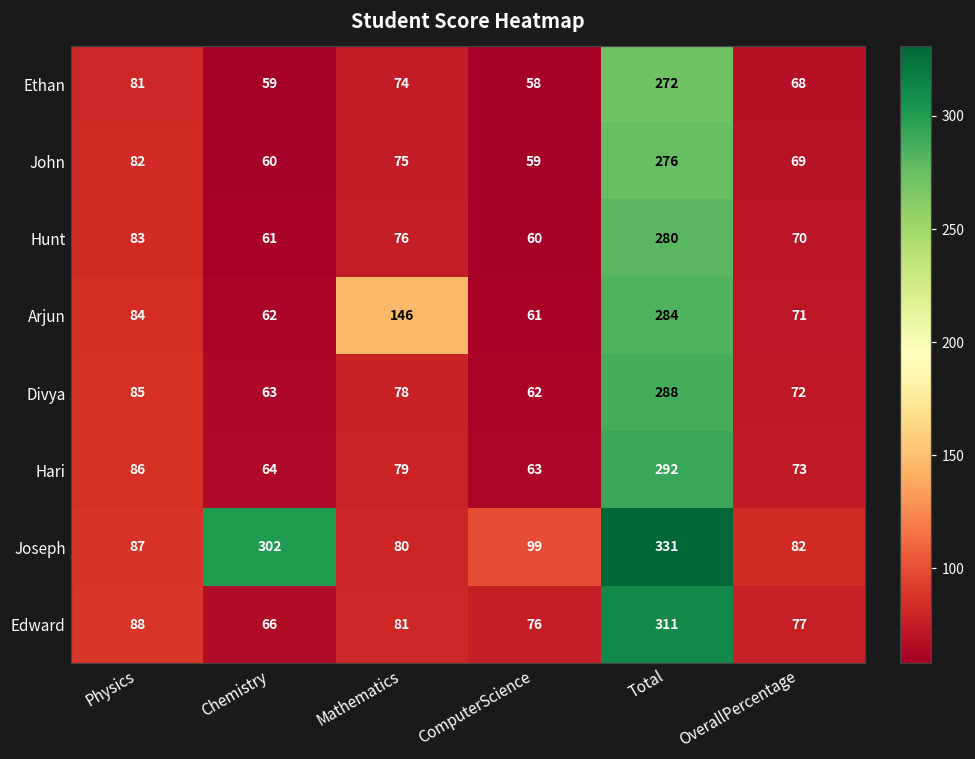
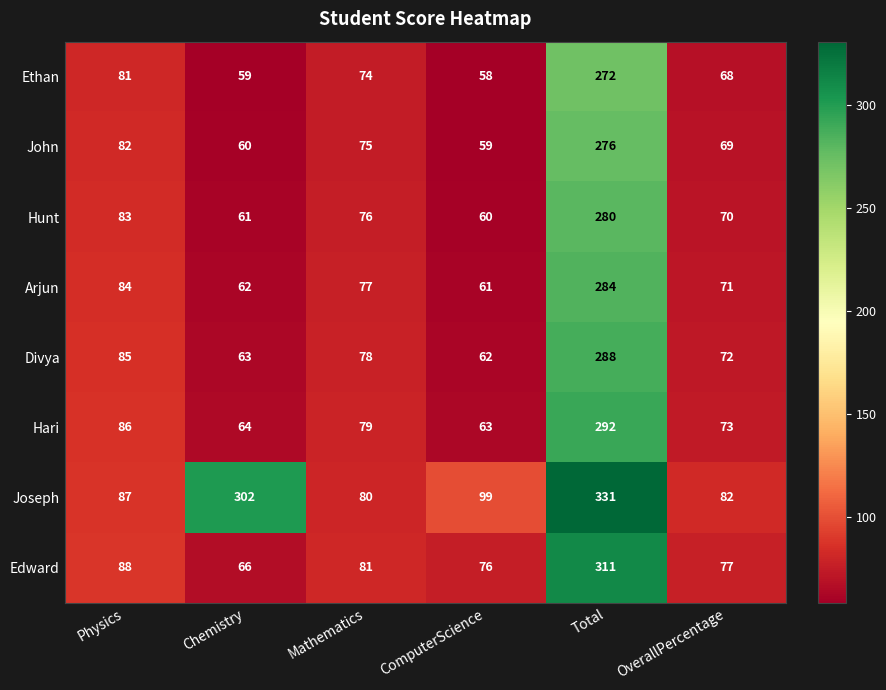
  {
    "Ethan": {
      "Physics": 81,
      "Chemistry": 59,
      "Mathematics": 74,
      "ComputerScience": 58,
      "Total": 272,
      "OverallPercentage": 68
    },
    "John": {
      "Physics": 82,
      "Chemistry": 60,
      "Mathematics": 75,
      "ComputerScience": 59,
      "Total": 276,
      "OverallPercentage": 69
    },
    "Hunt": {
      "Physics": 83,
      "Chemistry": 61,
      "Mathematics": 76,
      "ComputerScience": 60,
      "Total": 280,
      "OverallPercentage": 70
    },
    "Arjun": {
      "Physics": 84,
      "Chemistry": 62,
-     "Mathematics": 146,
+     "Mathematics": 77,
      "ComputerScience": 61,
      "Total": 284,
      "OverallPercentage": 71
    },
    "Divya": {
      "Physics": 85,
      "Chemistry": 63,
      "Mathematics": 78,
      "ComputerScience": 62,
      "Total": 288,
      "OverallPercentage": 72
    },
    "Hari": {
      "Physics": 86,
      "Chemistry": 64,
      "Mathematics": 79,
      "ComputerScience": 63,
      "Total": 292,
      "OverallPercentage": 73
    },
    "Joseph": {
      "Physics": 87,
      "Chemistry": 302,
      "Mathematics": 80,
      "ComputerScience": 99,
      "Total": 331,
      "OverallPercentage": 82
    },
    "Edward": {
      "Physics": 88,
      "Chemistry": 66,
      "Mathematics": 81,
      "ComputerScience": 76,
      "Total": 311,
      "OverallPercentage": 77
    }
  }
